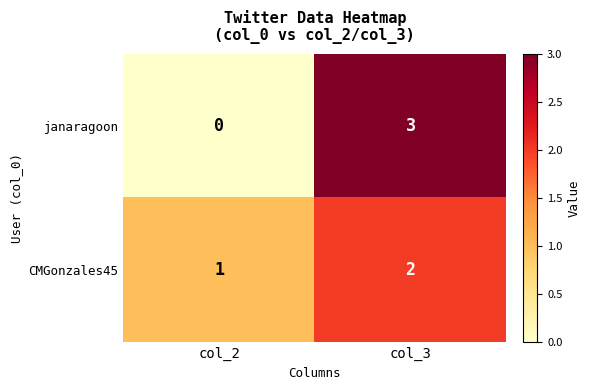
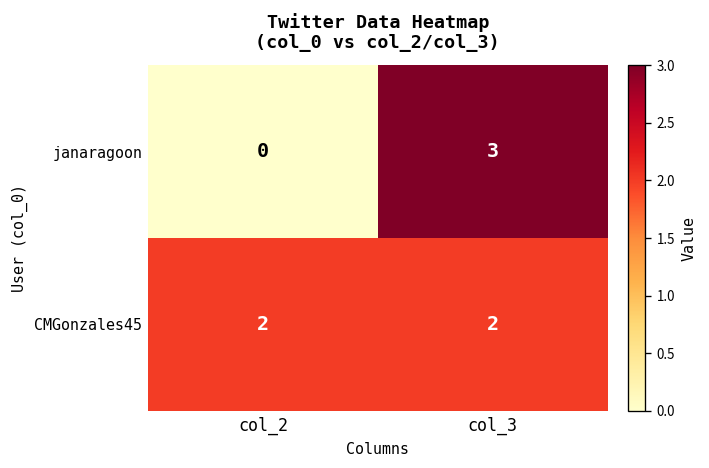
  {
    "janaragoon": {
      "col_2": 0,
      "col_3": 3
    },
    "CMGonzales45": {
-     "col_2": 1,
+     "col_2": 2,
      "col_3": 2
    }
  }
